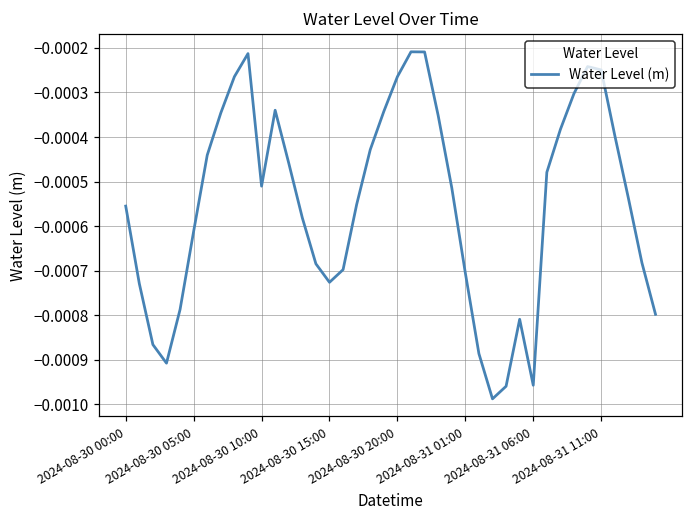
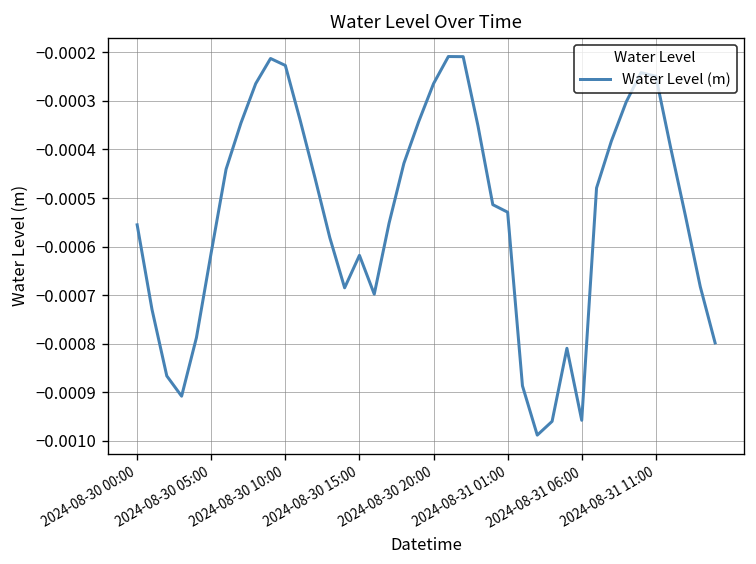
  {
    "2024-08-30 00:00": -0.00056,
    "2024-08-30 05:00": -0.00061,
-   "2024-08-30 10:00": -0.00051,
-   "2024-08-30 15:00": -0.00073,
+   "2024-08-30 10:00": -0.00023,
+   "2024-08-30 15:00": -0.00062,
    "2024-08-30 20:00": -0.00026,
-   "2024-08-31 01:00": -0.00071,
+   "2024-08-31 01:00": -0.00053,
    "2024-08-31 06:00": -0.00096
  }
